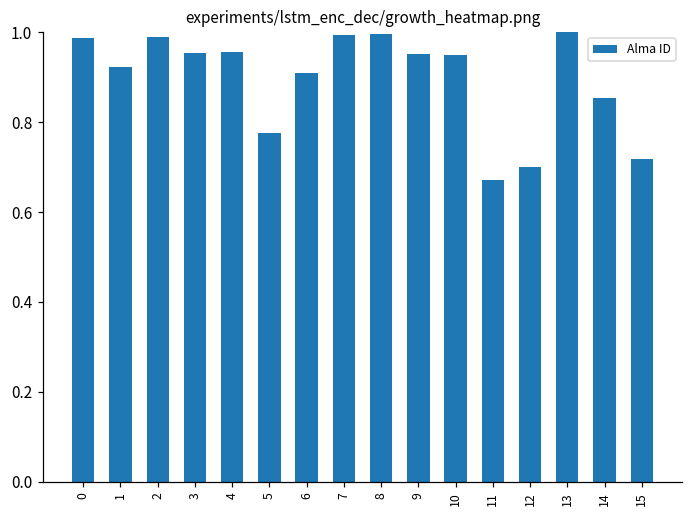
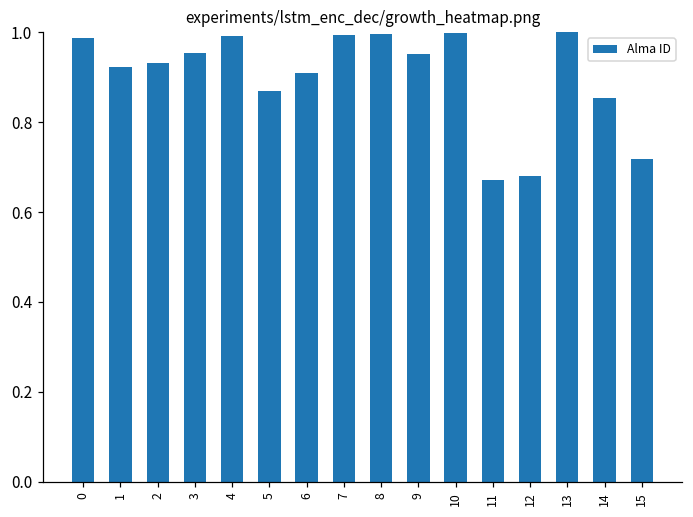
  {
    "0": 0.99,
    "1": 0.92,
-   "2": 0.99,
+   "2": 0.93,
    "3": 0.95,
-   "4": 0.96,
-   "5": 0.78,
+   "4": 0.99,
+   "5": 0.87,
    "6": 0.91,
    "7": 0.99,
    "8": 1.00,
    "9": 0.95,
-   "10": 0.95,
+   "10": 1.00,
    "11": 0.67,
-   "12": 0.70,
+   "12": 0.68,
    "13": 1.00,
    "14": 0.85,
    "15": 0.72
  }
